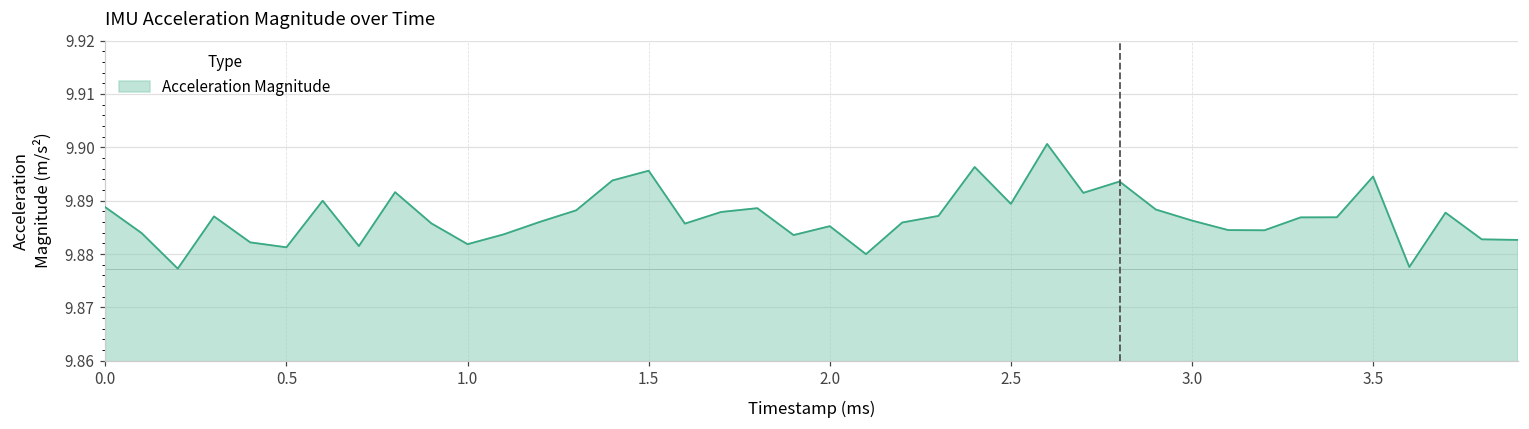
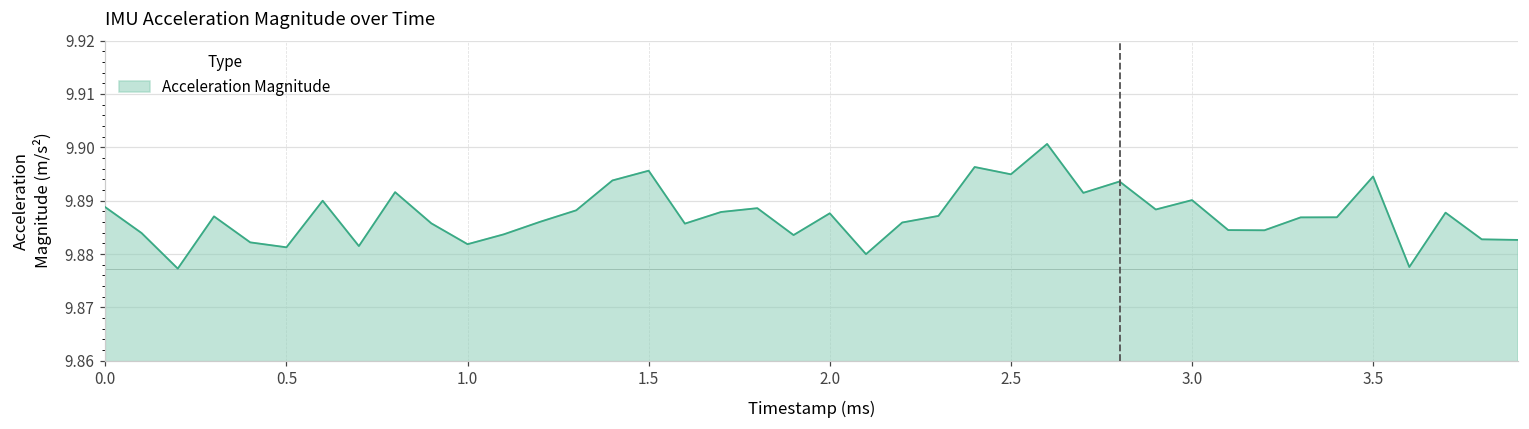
  {
    "0.0": 9.889,
    "0.5": 9.881,
    "1.0": 9.882,
    "1.5": 9.896,
-   "2.0": 9.885,
-   "2.5": 9.889,
-   "3.0": 9.886,
+   "2.0": 9.888,
+   "2.5": 9.895,
+   "3.0": 9.890,
    "3.5": 9.895
  }
